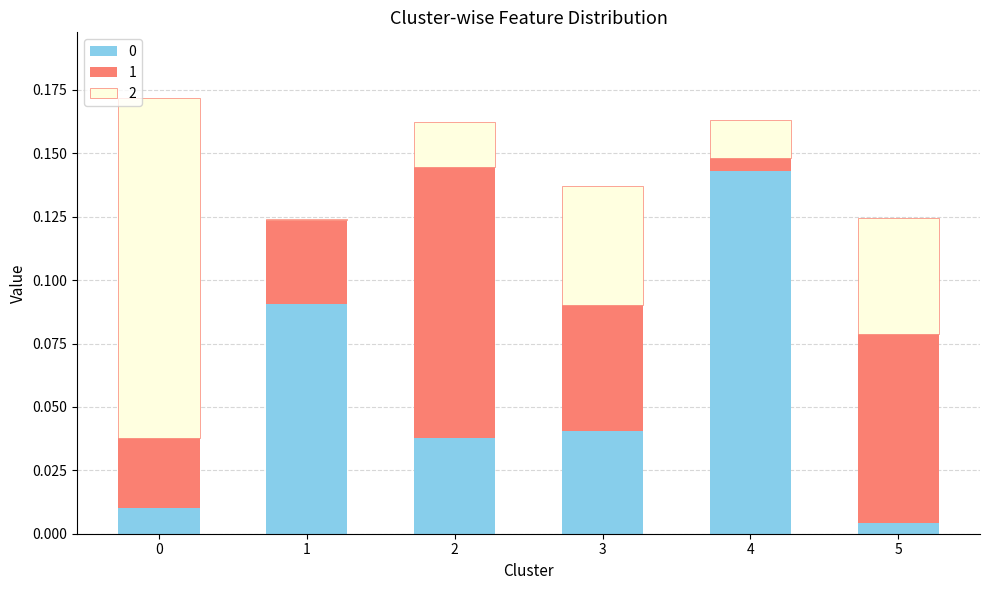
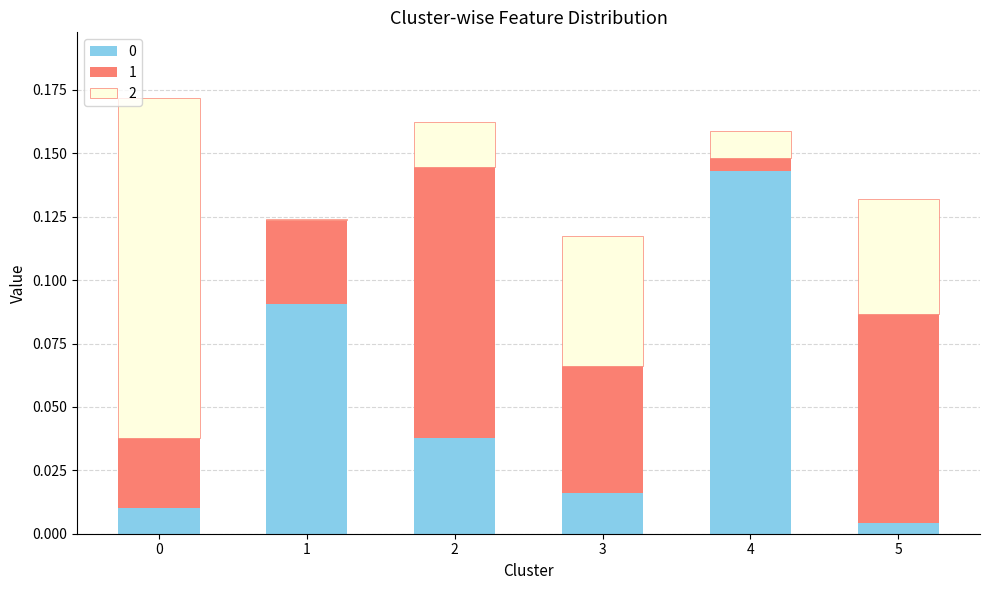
  {
    "0": {
      "0": 0.010,
      "1": 0.091,
      "2": 0.038,
-     "3": 0.040,
+     "3": 0.016,
      "4": 0.143,
      "5": 0.004
    },
    "1": {
      "0": 0.028,
      "1": 0.033,
      "2": 0.107,
      "3": 0.050,
      "4": 0.005,
-     "5": 0.075
+     "5": 0.082
    },
    "2": {
      "0": 0.134,
      "2": 0.018,
-     "3": 0.047,
-     "4": 0.015,
+     "3": 0.051,
+     "4": 0.011,
      "5": 0.046
    }
  }
